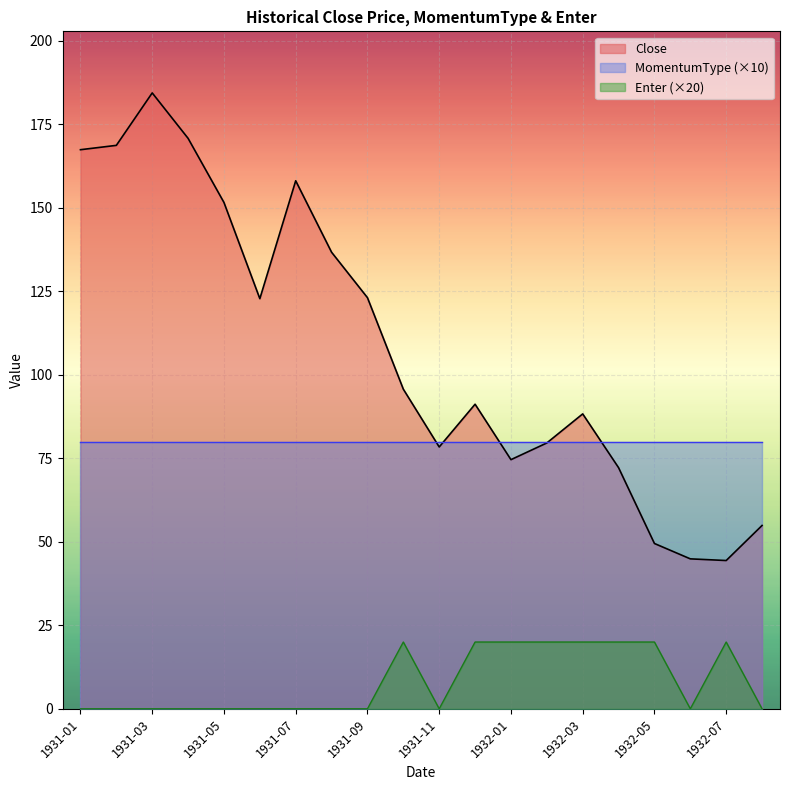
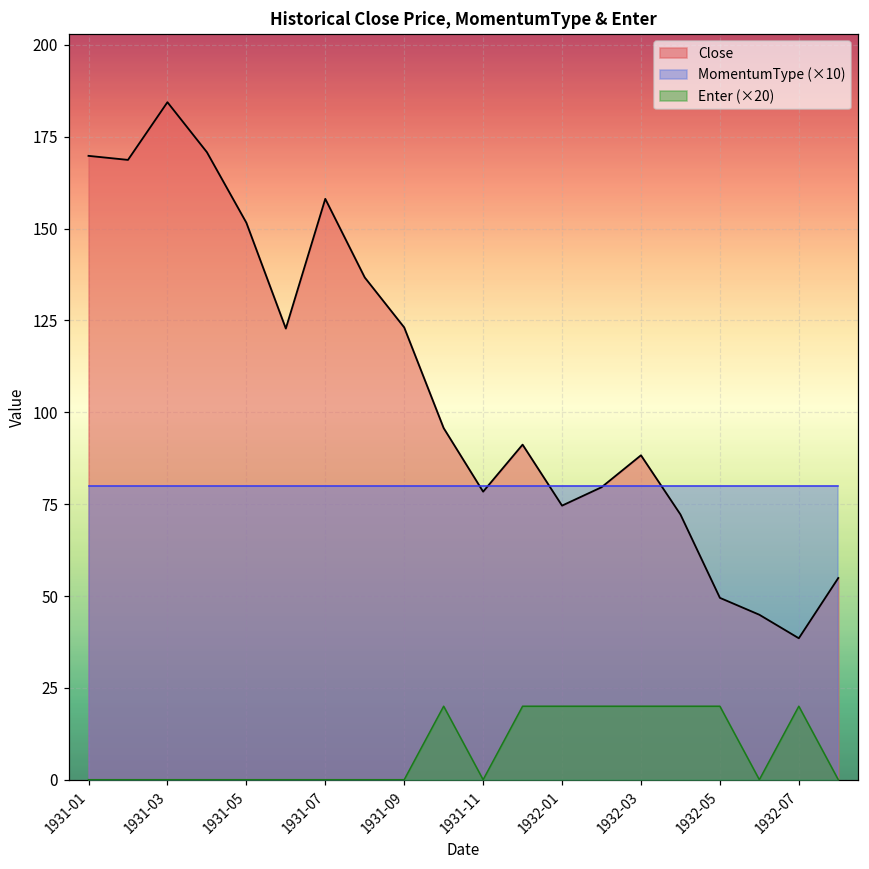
  {
    "Close": {
-     "1931-01": 167,
+     "1931-01": 170,
      "1931-03": 184,
      "1931-05": 152,
      "1931-07": 158,
      "1931-09": 123,
      "1931-11": 78,
      "1932-01": 75,
      "1932-03": 88,
      "1932-05": 50,
-     "1932-07": 44
+     "1932-07": 39
    },
    "MomentumType (×10)": {
      "1931-01": 80,
      "1931-03": 80,
      "1931-05": 80,
      "1931-07": 80,
      "1931-09": 80,
      "1931-11": 80,
      "1932-01": 80,
      "1932-03": 80,
      "1932-05": 80,
      "1932-07": 80
    },
    "Enter (×20)": {
      "1931-01": 0,
      "1931-03": 0,
      "1931-05": 0,
      "1931-07": 0,
      "1931-09": 0,
      "1931-11": 0,
      "1932-01": 20,
      "1932-03": 20,
      "1932-05": 20,
      "1932-07": 20
    }
  }
